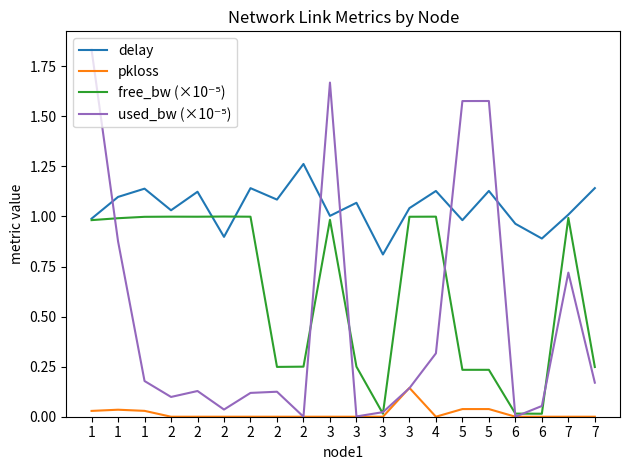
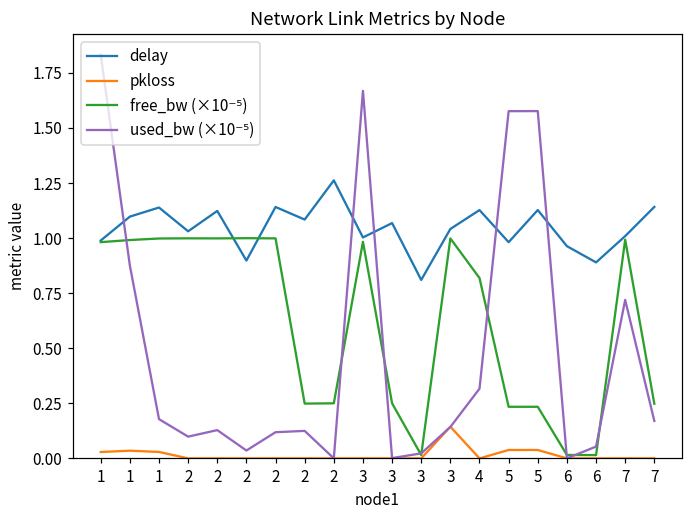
  {
    "delay": {
      "4": 1.13
    },
    "pkloss": {
      "4": 0.00
    },
    "free_bw (×10⁻⁵)": {
-     "4": 1.00
+     "4": 0.82
    },
    "used_bw (×10⁻⁵)": {
      "4": 0.32
    }
  }
